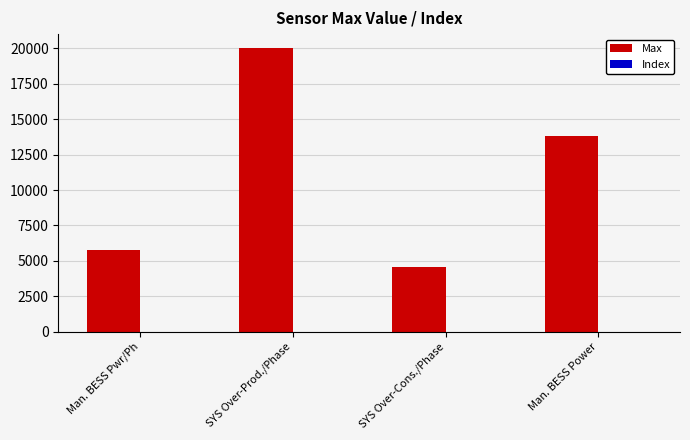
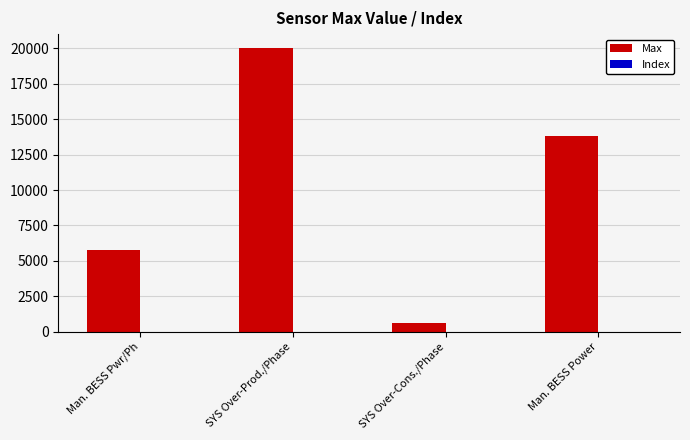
  {
    "Max": {
      "Man. BESS Pwr/Ph": 5800,
      "SYS Over-Prod./Phase": 20000,
-     "SYS Over-Cons./Phase": 4600,
+     "SYS Over-Cons./Phase": 600,
      "Man. BESS Power": 13800
    }
  }
